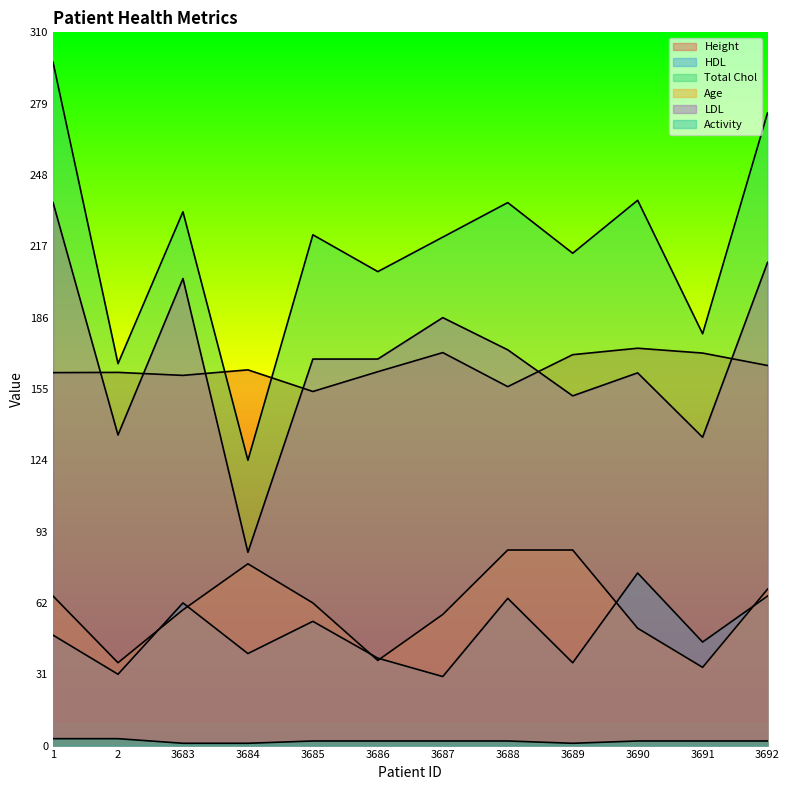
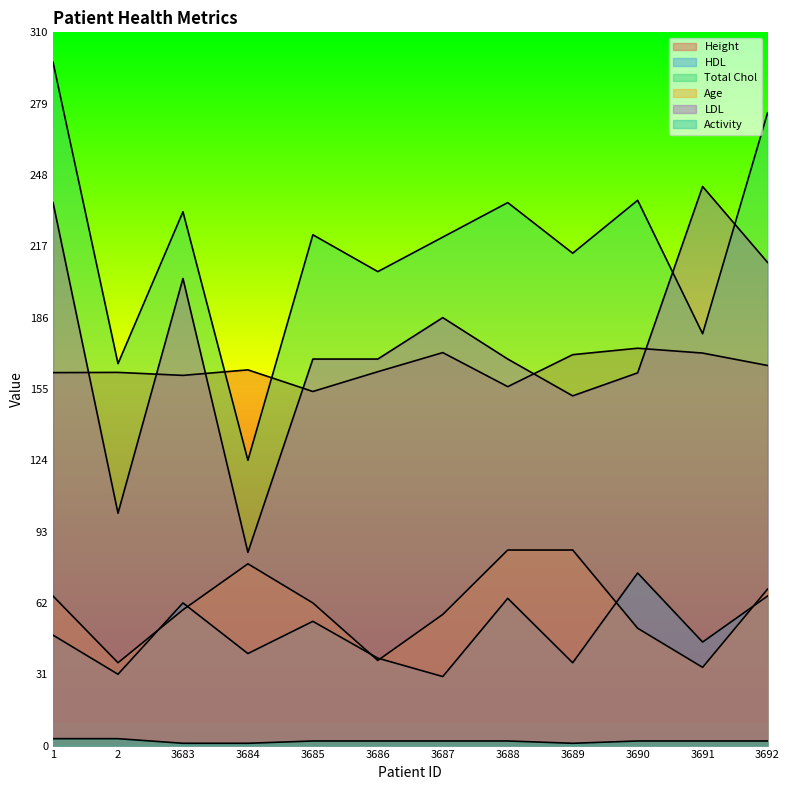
  {
    "LDL": {
      "1": 236,
-     "2": 135,
+     "2": 101,
      "3683": 203,
      "3684": 84,
      "3685": 168,
      "3686": 168,
      "3687": 186,
-     "3688": 172,
+     "3688": 168,
      "3689": 152,
      "3690": 162,
-     "3691": 134,
+     "3691": 243,
      "3692": 210
    }
  }
